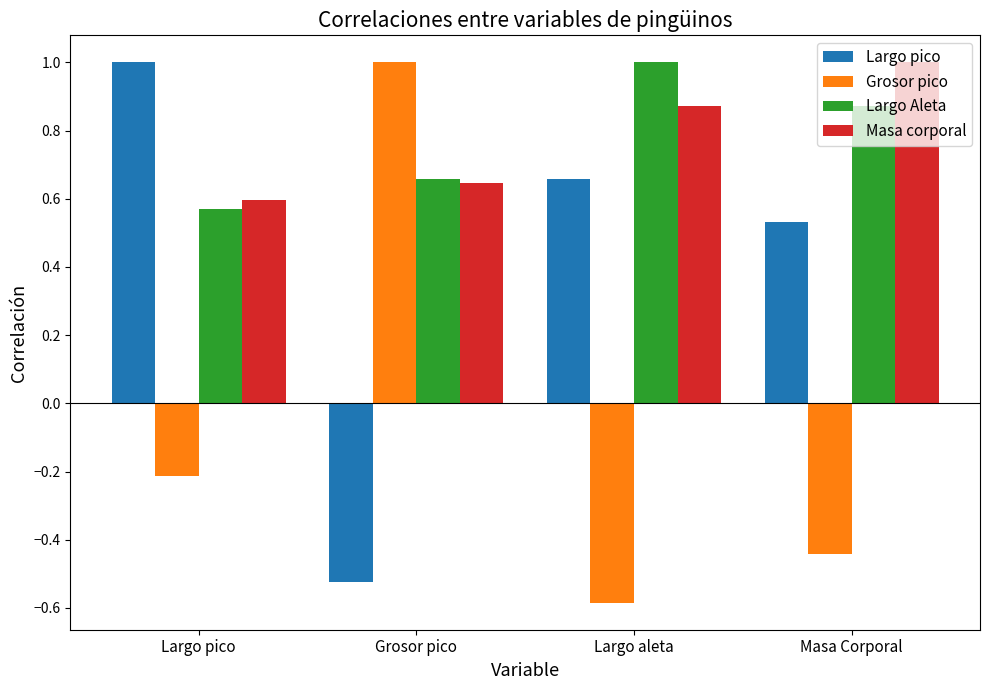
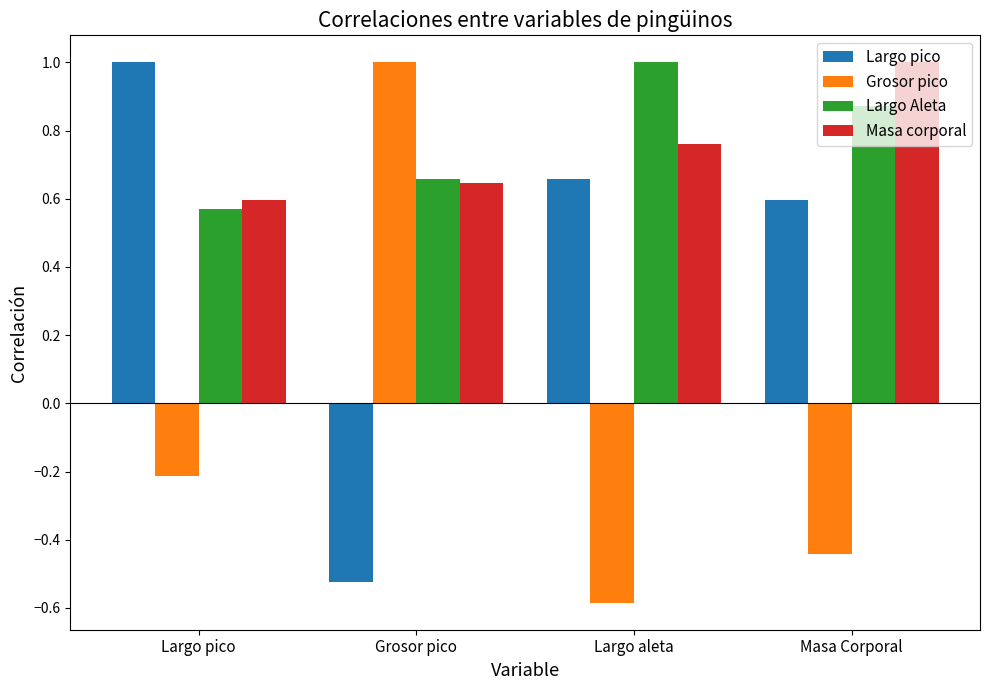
  {
    "Largo pico": {
      "Largo pico": 1.00,
      "Grosor pico": -0.52,
      "Largo aleta": 0.66,
-     "Masa Corporal": 0.53
+     "Masa Corporal": 0.60
    },
    "Grosor pico": {
      "Largo pico": -0.21,
      "Grosor pico": 1.00,
      "Largo aleta": -0.58,
      "Masa Corporal": -0.44
    },
    "Largo Aleta": {
      "Largo pico": 0.57,
      "Grosor pico": 0.66,
      "Largo aleta": 1.00
    },
    "Masa corporal": {
      "Largo pico": 0.60,
      "Grosor pico": 0.65,
-     "Largo aleta": 0.87
+     "Largo aleta": 0.76
    }
  }
